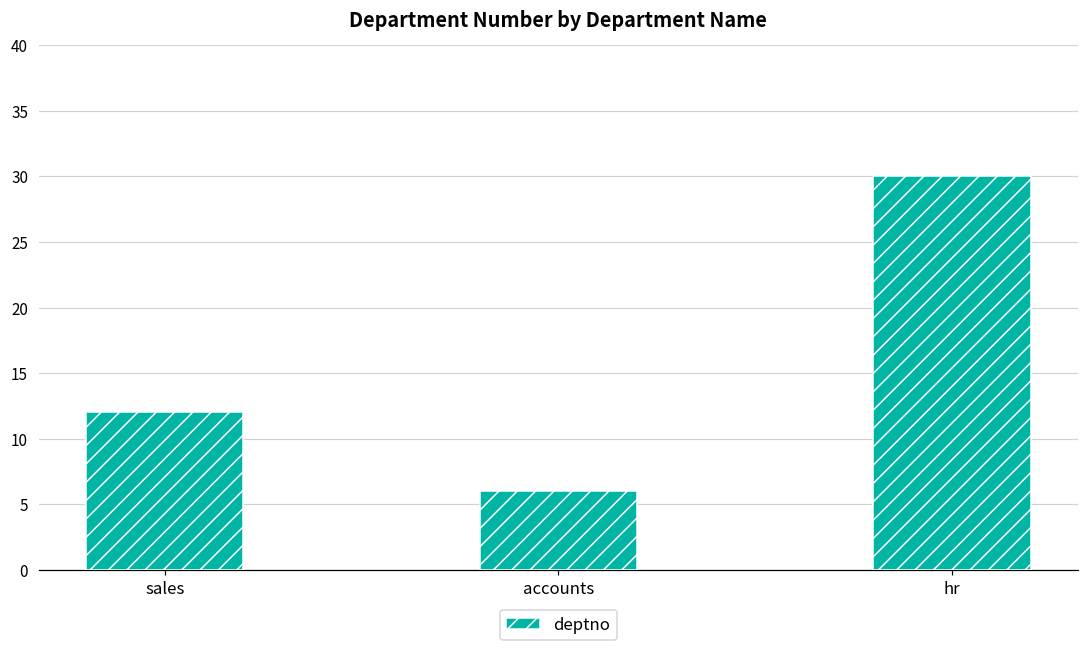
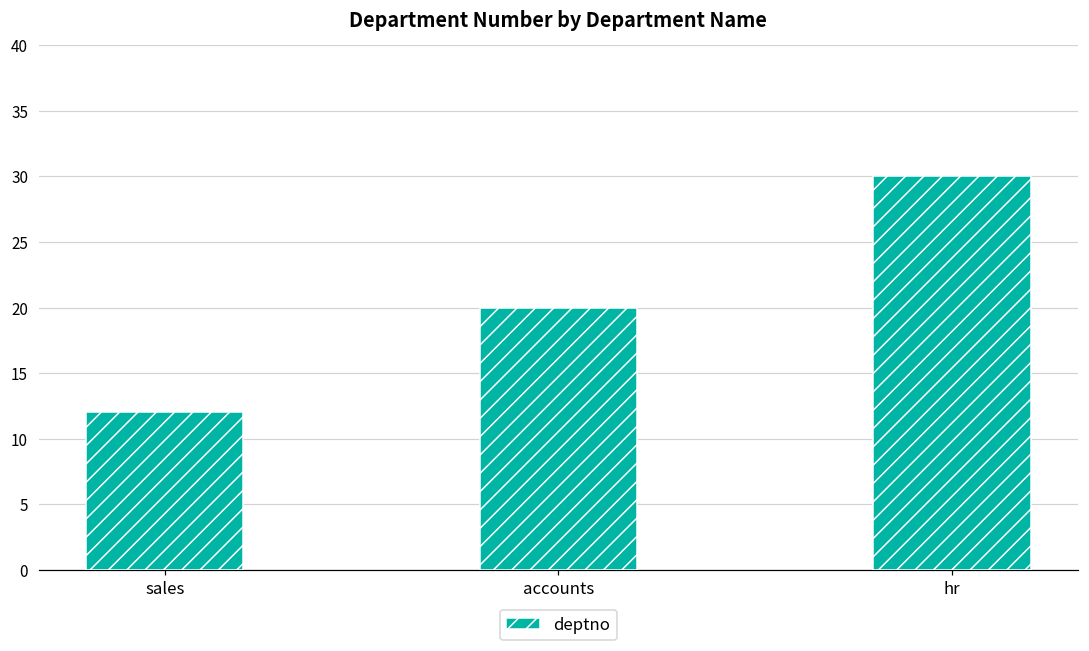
  {
    "sales": 12,
-   "accounts": 6,
+   "accounts": 20,
    "hr": 30
  }
